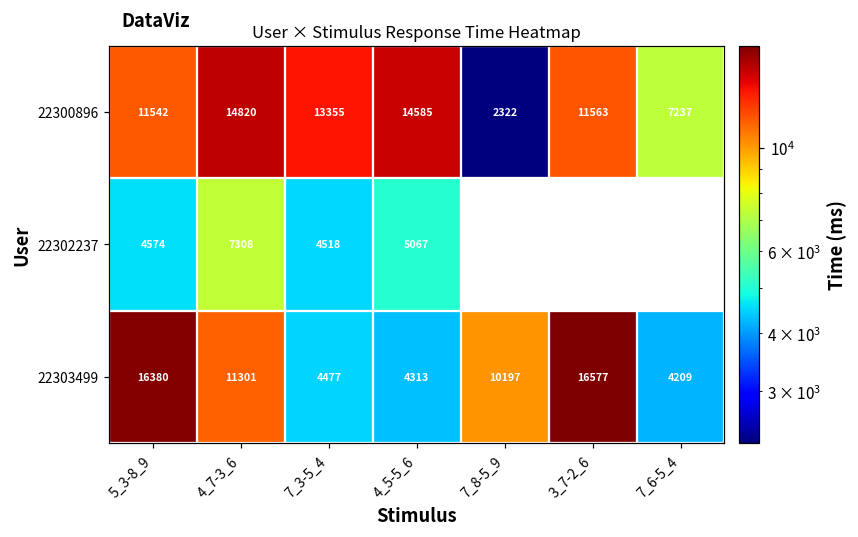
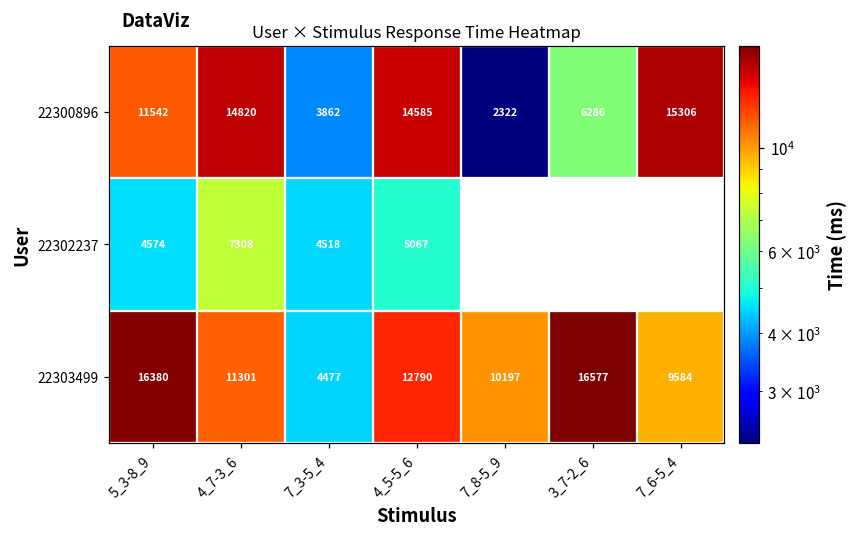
  {
    "22300896": {
      "5_3-8_9": 11542,
      "4_7-3_6": 14820,
-     "7_3-5_4": 13355,
+     "7_3-5_4": 3862,
      "4_5-5_6": 14585,
      "7_8-5_9": 2322,
-     "3_7-2_6": 11563,
-     "7_6-5_4": 7237
+     "3_7-2_6": 6286,
+     "7_6-5_4": 15306
    },
    "22302237": {
      "5_3-8_9": 4574,
      "4_7-3_6": 7308,
      "7_3-5_4": 4518,
      "4_5-5_6": 5067
    },
    "22303499": {
      "5_3-8_9": 16380,
      "4_7-3_6": 11301,
      "7_3-5_4": 4477,
-     "4_5-5_6": 4313,
+     "4_5-5_6": 12790,
      "7_8-5_9": 10197,
      "3_7-2_6": 16577,
-     "7_6-5_4": 4209
+     "7_6-5_4": 9584
    }
  }
